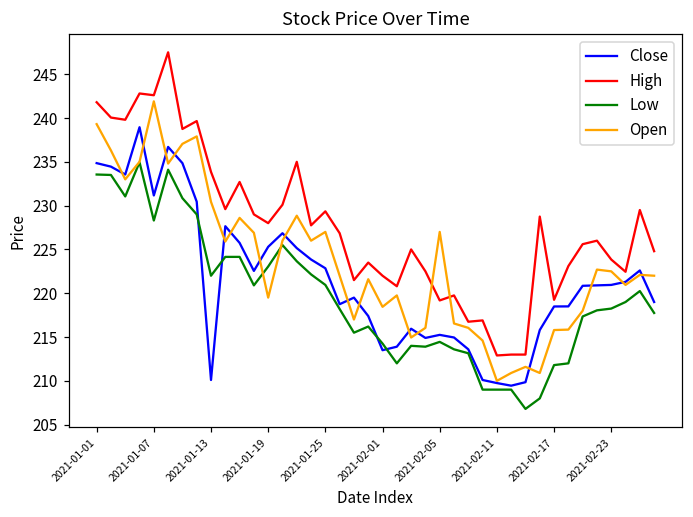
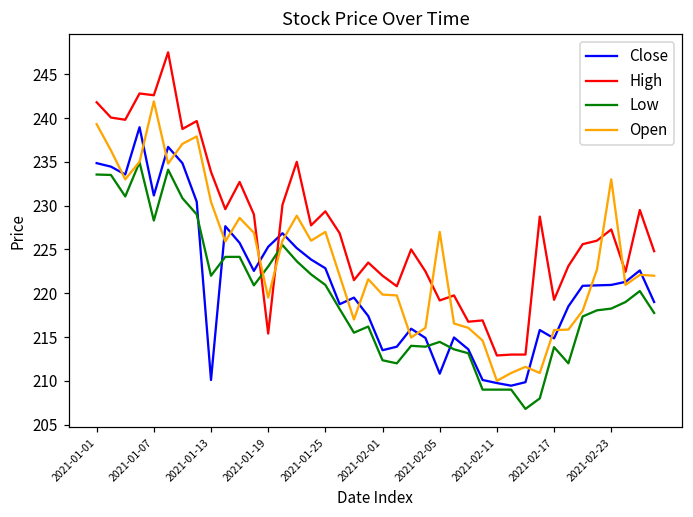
  {
    "Close": {
      "2021-01-01": 235,
      "2021-01-07": 231,
      "2021-01-13": 210,
      "2021-01-19": 225,
      "2021-01-25": 223,
      "2021-02-01": 214,
-     "2021-02-05": 215,
-     "2021-02-17": 218,
+     "2021-02-05": 211,
+     "2021-02-17": 215,
      "2021-02-23": 221
    },
    "High": {
      "2021-01-01": 242,
      "2021-01-07": 243,
      "2021-01-13": 234,
-     "2021-01-19": 228,
+     "2021-01-19": 215,
      "2021-01-25": 229,
      "2021-02-01": 222,
      "2021-02-05": 219,
      "2021-02-11": 213,
      "2021-02-17": 219,
-     "2021-02-23": 224
+     "2021-02-23": 227
    },
    "Low": {
      "2021-01-01": 234,
      "2021-01-07": 228,
      "2021-01-13": 222,
      "2021-01-19": 223,
      "2021-01-25": 221,
-     "2021-02-01": 214,
+     "2021-02-01": 212,
      "2021-02-05": 214,
      "2021-02-11": 209,
-     "2021-02-17": 212,
+     "2021-02-17": 214,
      "2021-02-23": 218
    },
    "Open": {
      "2021-01-01": 239,
      "2021-01-07": 242,
      "2021-01-13": 230,
      "2021-01-19": 220,
      "2021-01-25": 227,
-     "2021-02-01": 218,
+     "2021-02-01": 220,
      "2021-02-05": 227,
      "2021-02-17": 216,
-     "2021-02-23": 223
+     "2021-02-23": 233
    }
  }
